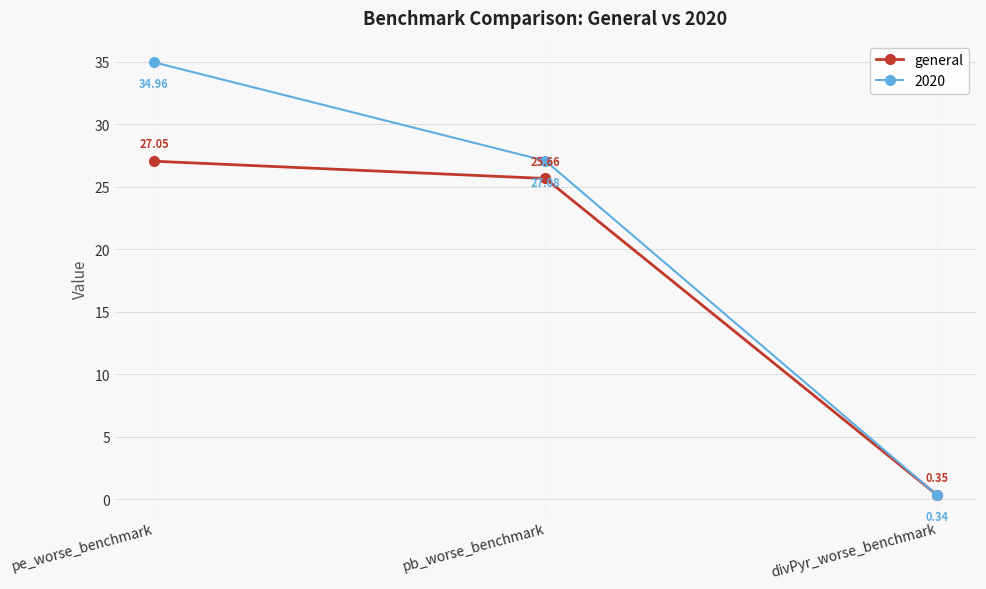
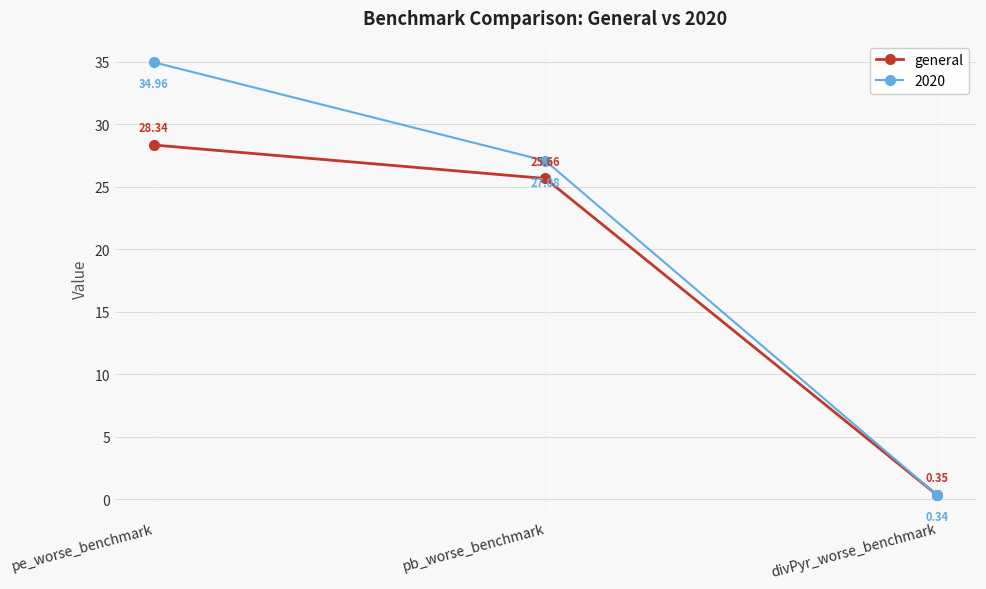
  {
    "general": {
-     "pe_worse_benchmark": 27.05
+     "pe_worse_benchmark": 28.34
    },
    "2020": {
      "pe_worse_benchmark": 34.96
    }
  }
